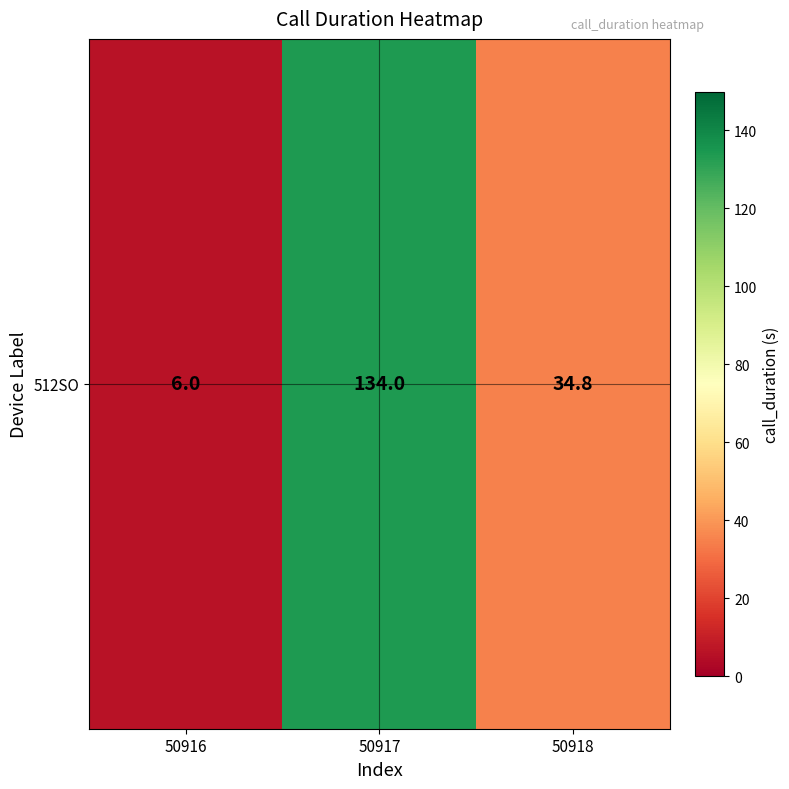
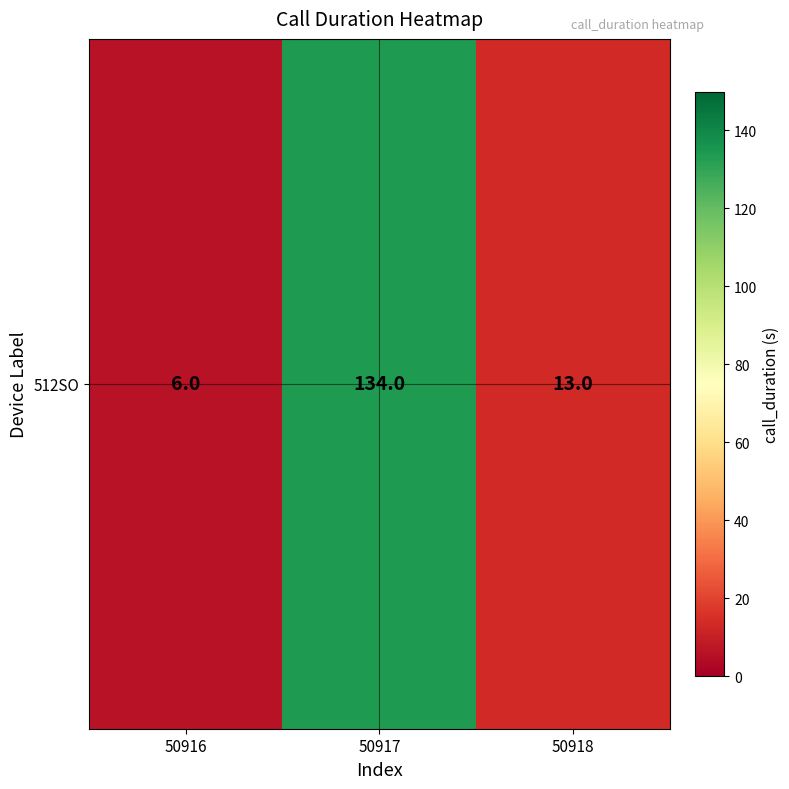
  {
    "512SO": {
      "50916": 6.0,
      "50917": 134.0,
-     "50918": 34.8
+     "50918": 13.0
    }
  }
